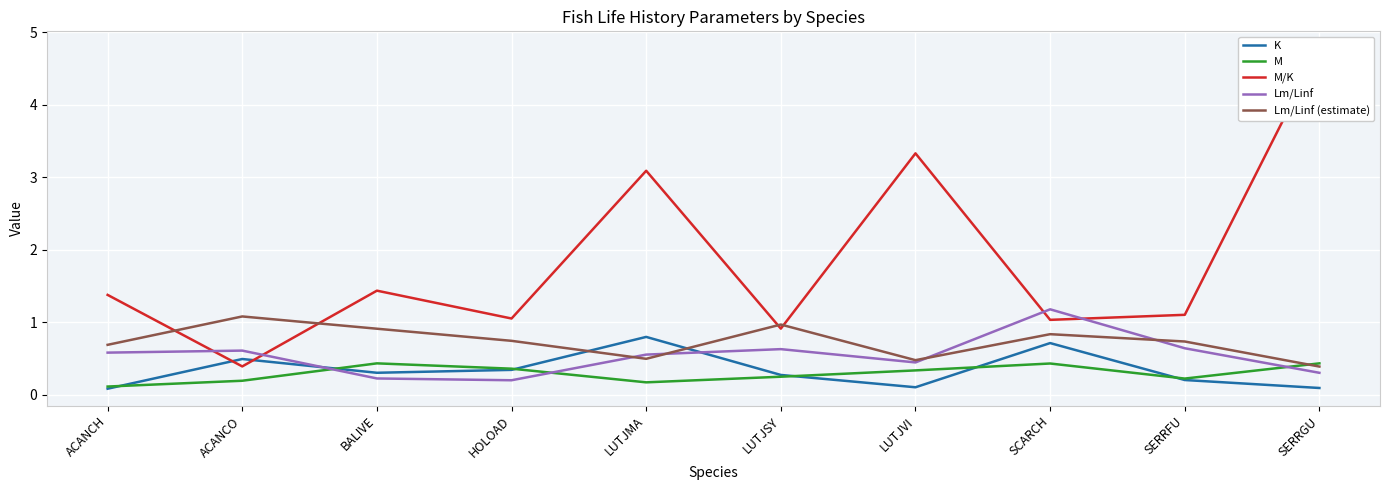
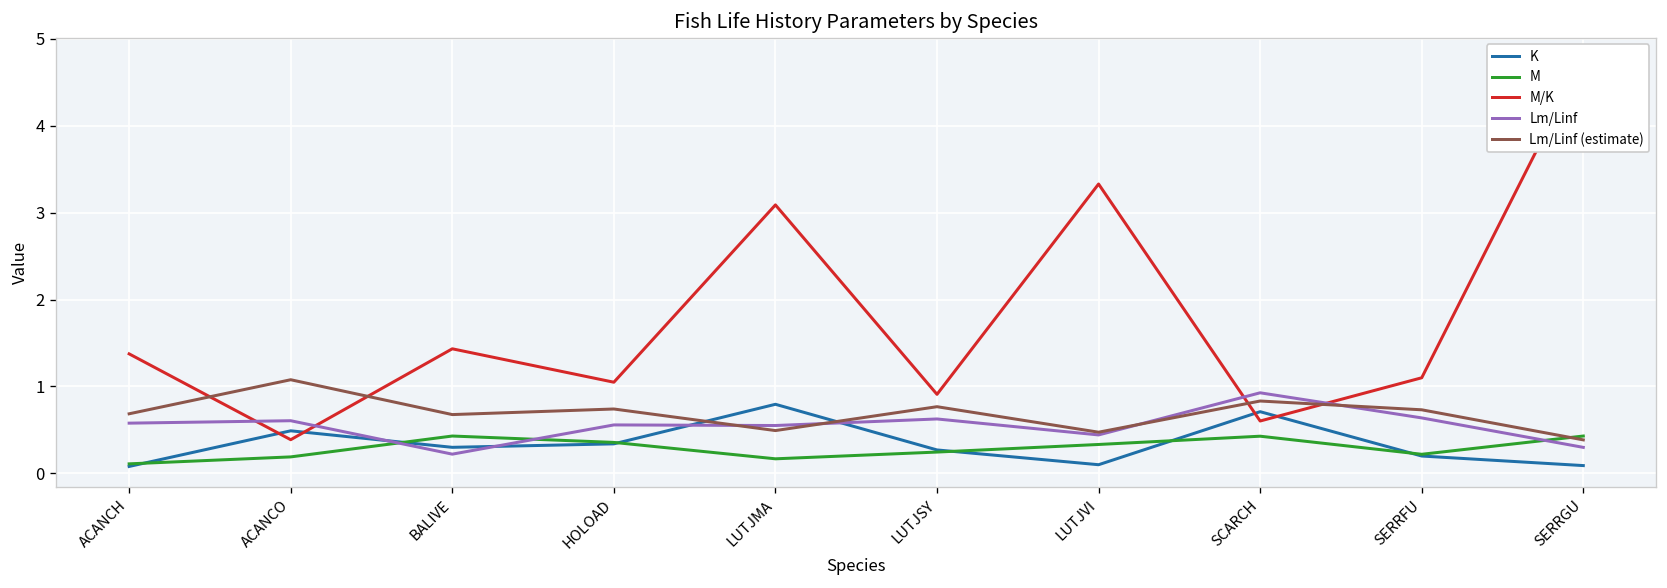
  {
    "K": {
      "ACANCO": 0.5,
      "BALIVE": 0.3,
      "LUTJMA": 0.8,
      "LUTJVI": 0.1,
      "SCARCH": 0.7,
      "SERRGU": 0.1
    },
    "M": {
      "ACANCO": 0.2,
      "BALIVE": 0.4,
      "LUTJMA": 0.2,
      "LUTJVI": 0.3,
      "SCARCH": 0.4,
      "SERRGU": 0.4
    },
    "M/K": {
      "ACANCH": 1.4,
      "ACANCO": 0.4,
      "BALIVE": 1.4,
      "HOLOAD": 1.0,
      "LUTJMA": 3.1,
      "LUTJSY": 0.9,
      "LUTJVI": 3.3,
-     "SCARCH": 1.0,
+     "SCARCH": 0.6,
      "SERRFU": 1.1
    },
    "Lm/Linf": {
      "ACANCH": 0.6,
      "ACANCO": 0.6,
      "BALIVE": 0.2,
-     "HOLOAD": 0.2,
+     "HOLOAD": 0.6,
      "LUTJMA": 0.6,
      "LUTJSY": 0.6,
-     "SCARCH": 1.2,
+     "SCARCH": 0.9,
      "SERRFU": 0.6,
      "SERRGU": 0.3
    },
    "Lm/Linf (estimate)": {
      "ACANCH": 0.7,
      "ACANCO": 1.1,
-     "BALIVE": 0.9,
+     "BALIVE": 0.7,
      "HOLOAD": 0.7,
      "LUTJMA": 0.5,
-     "LUTJSY": 1.0,
+     "LUTJSY": 0.8,
      "SCARCH": 0.8,
      "SERRFU": 0.7,
      "SERRGU": 0.4
    }
  }
